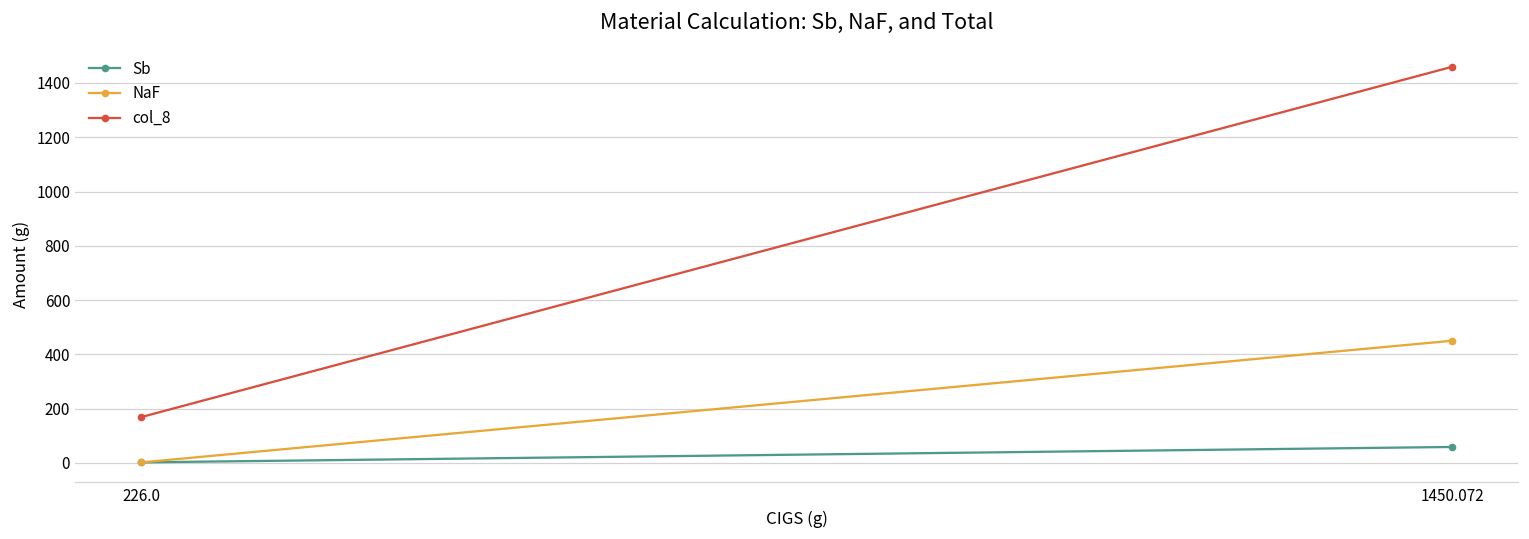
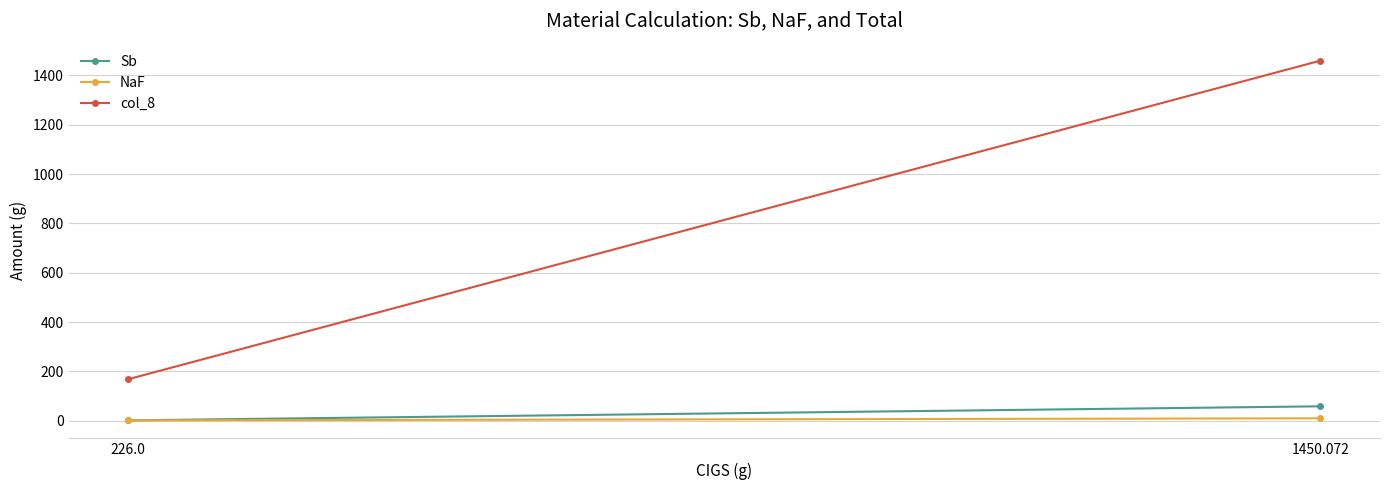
  {
    "Sb": {
      "1450.072": 60
    },
    "NaF": {
-     "1450.072": 450
+     "1450.072": 10
    },
    "col_8": {
      "226.0": 170,
      "1450.072": 1460
    }
  }
